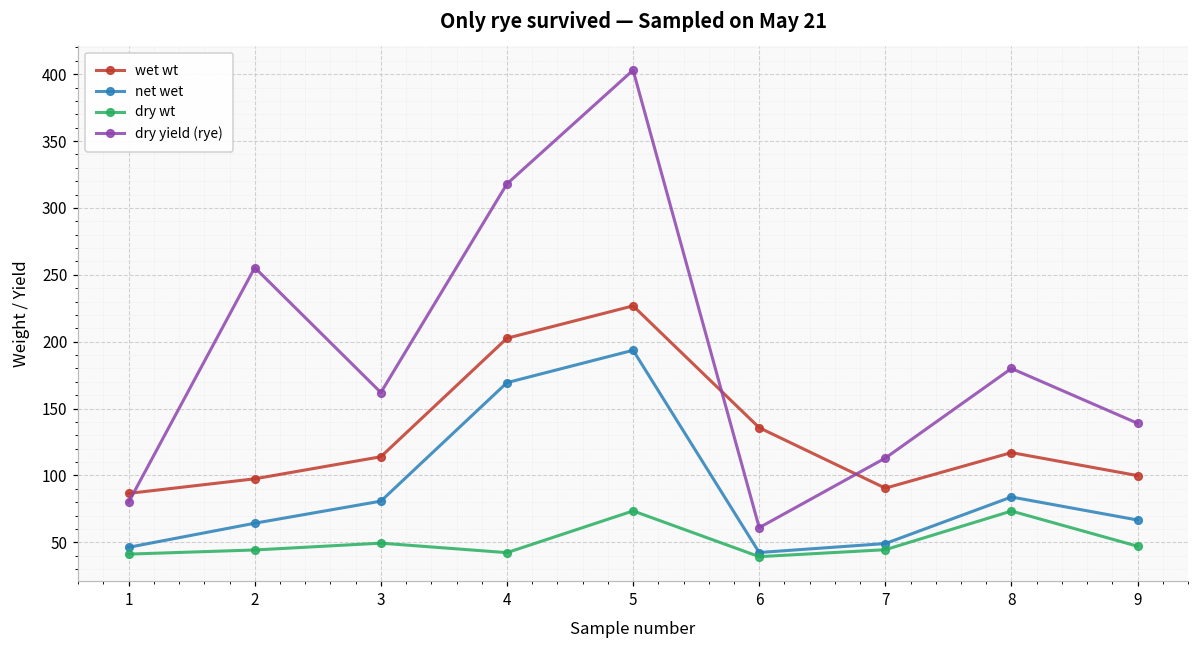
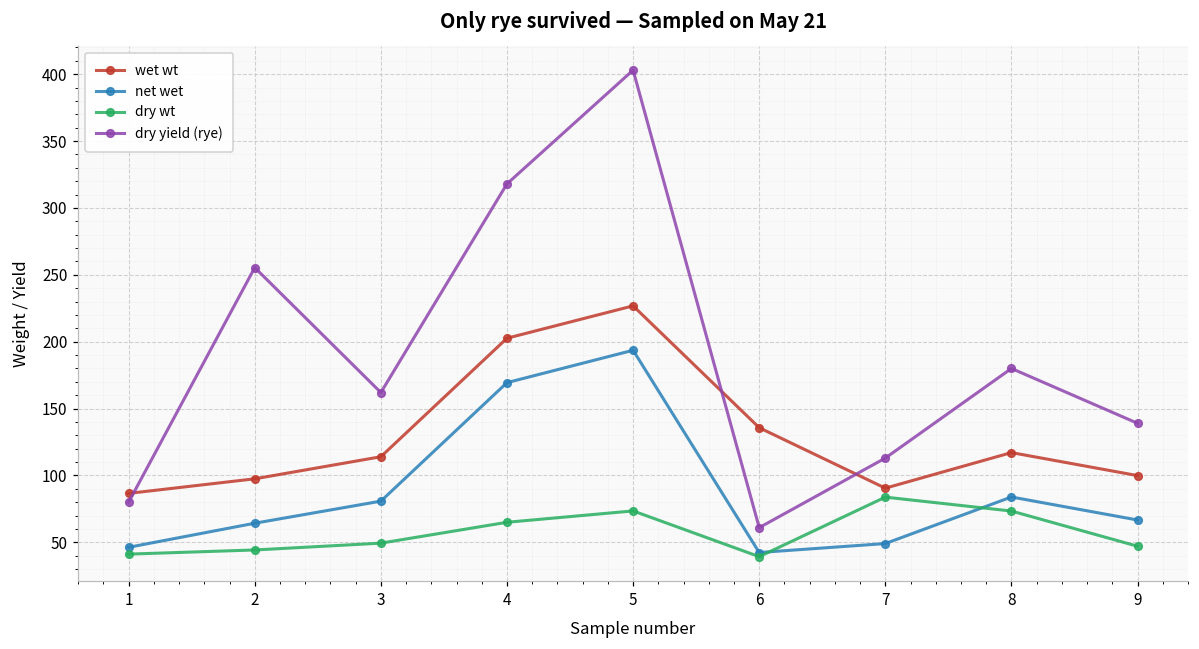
  {
    "wet wt": {
      "1": 87,
      "2": 98,
      "3": 114,
      "4": 203,
      "5": 227,
      "6": 136,
      "7": 91,
      "8": 117,
      "9": 100
    },
    "net wet": {
      "1": 46,
      "2": 64,
      "3": 81,
      "4": 169,
      "5": 194,
      "6": 42,
      "7": 49,
      "8": 84,
      "9": 67
    },
    "dry wt": {
      "1": 41,
      "2": 44,
      "3": 49,
-     "4": 42,
+     "4": 65,
      "5": 74,
      "6": 39,
-     "7": 45,
+     "7": 84,
      "8": 73,
      "9": 47
    },
    "dry yield (rye)": {
      "1": 80,
      "2": 255,
      "3": 162,
      "4": 318,
      "5": 403,
      "6": 61,
      "7": 113,
      "8": 180,
      "9": 139
    }
  }
